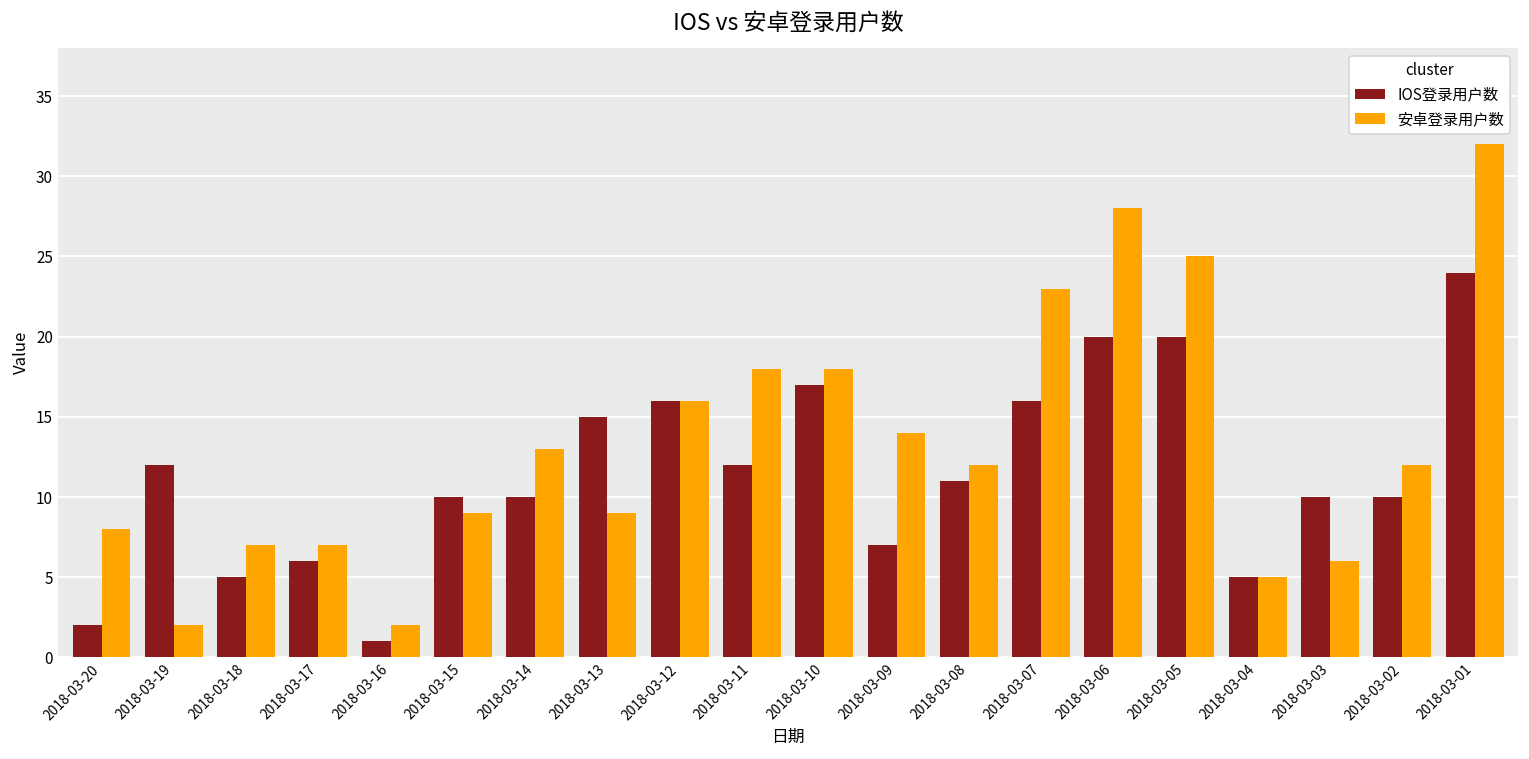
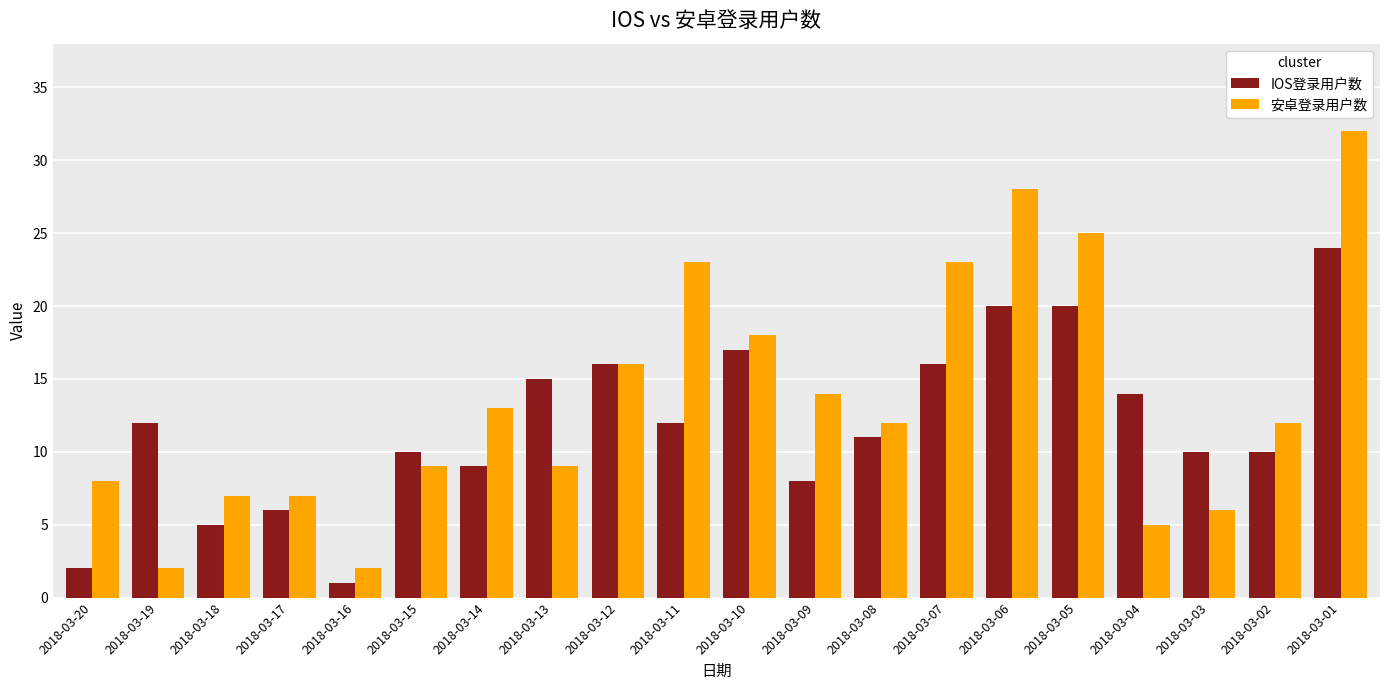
  {
    "IOS登录用户数": {
      "2018-03-20": 2,
      "2018-03-19": 12,
      "2018-03-18": 5,
      "2018-03-17": 6,
      "2018-03-16": 1,
      "2018-03-15": 10,
-     "2018-03-14": 10,
+     "2018-03-14": 9,
      "2018-03-13": 15,
      "2018-03-12": 16,
      "2018-03-11": 12,
      "2018-03-10": 17,
-     "2018-03-09": 7,
+     "2018-03-09": 8,
      "2018-03-08": 11,
      "2018-03-07": 16,
      "2018-03-06": 20,
      "2018-03-05": 20,
-     "2018-03-04": 5,
+     "2018-03-04": 14,
      "2018-03-03": 10,
      "2018-03-02": 10,
      "2018-03-01": 24
    },
    "安卓登录用户数": {
      "2018-03-20": 8,
      "2018-03-19": 2,
      "2018-03-18": 7,
      "2018-03-17": 7,
      "2018-03-16": 2,
      "2018-03-15": 9,
      "2018-03-14": 13,
      "2018-03-13": 9,
      "2018-03-12": 16,
-     "2018-03-11": 18,
+     "2018-03-11": 23,
      "2018-03-10": 18,
      "2018-03-09": 14,
      "2018-03-08": 12,
      "2018-03-07": 23,
      "2018-03-06": 28,
      "2018-03-05": 25,
      "2018-03-04": 5,
      "2018-03-03": 6,
      "2018-03-02": 12,
      "2018-03-01": 32
    }
  }
